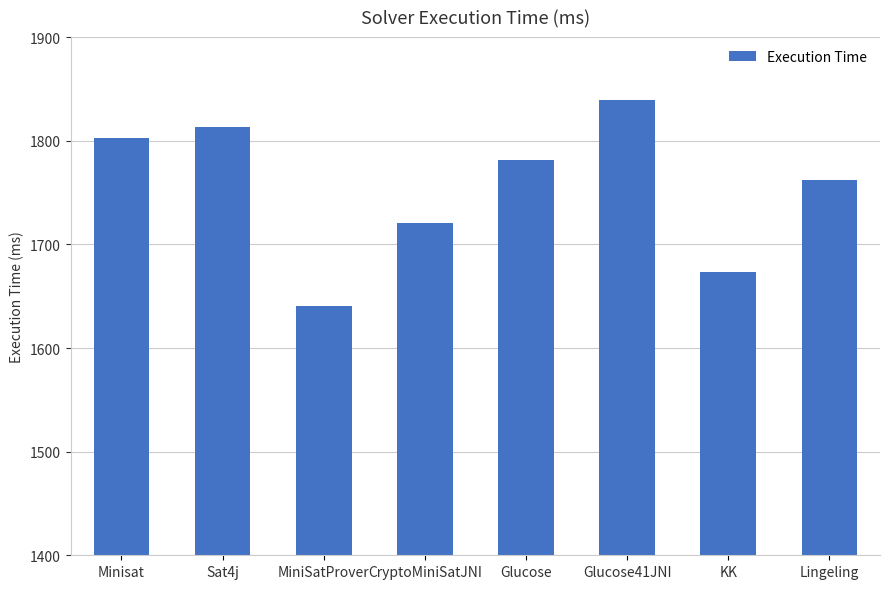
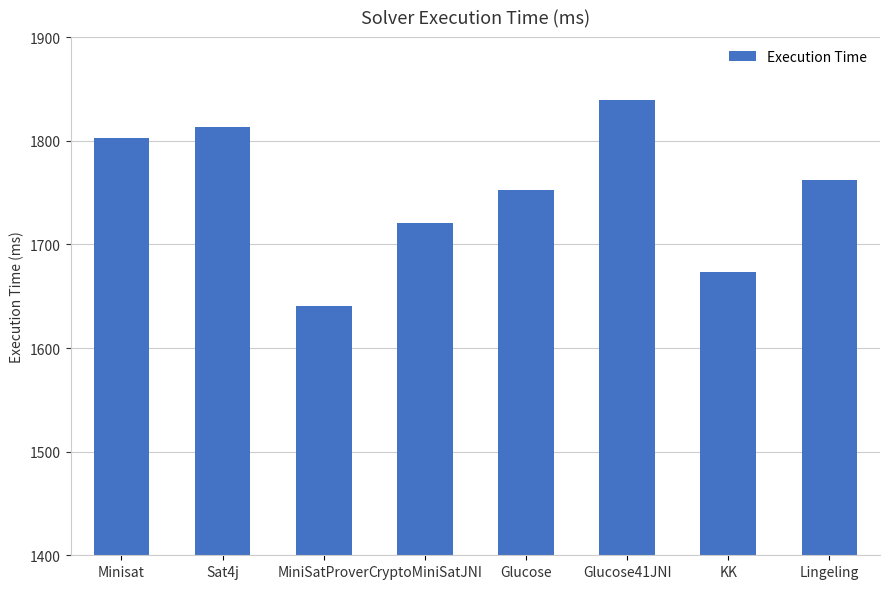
  {
    "Minisat": 1803,
    "Sat4j": 1813,
    "MiniSatProver": 1641,
    "CryptoMiniSatJNI": 1721,
-   "Glucose": 1781,
+   "Glucose": 1752,
    "Glucose41JNI": 1839,
    "KK": 1673,
    "Lingeling": 1762
  }
